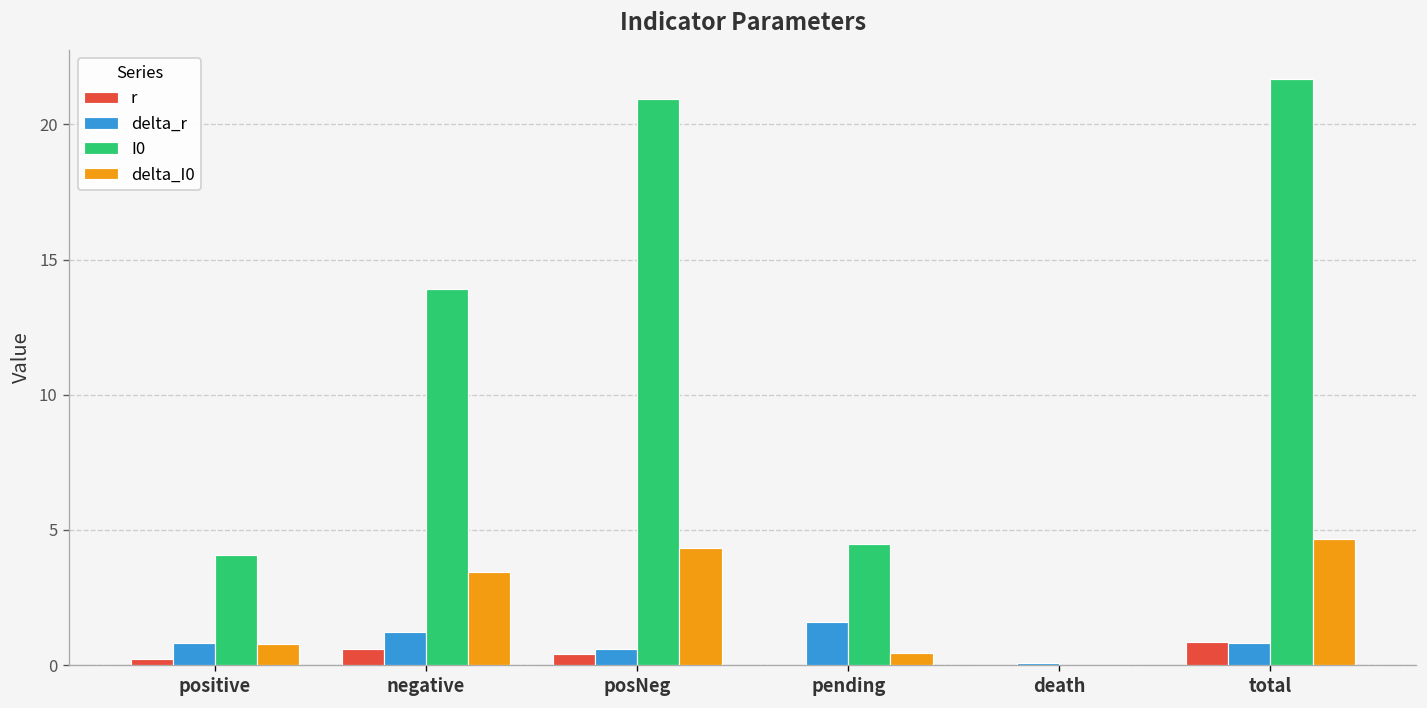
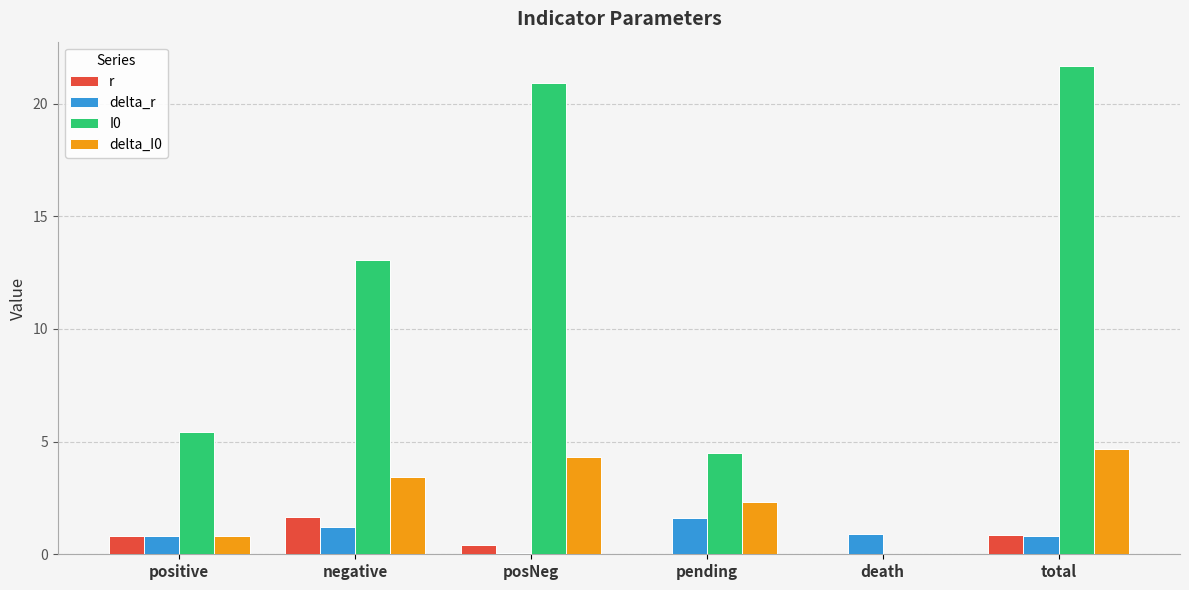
  {
    "r": {
-     "positive": 0.2,
-     "negative": 0.6,
+     "positive": 0.8,
+     "negative": 1.6,
      "posNeg": 0.4,
      "total": 0.9
    },
    "delta_r": {
      "positive": 0.8,
      "negative": 1.2,
-     "posNeg": 0.6,
+     "posNeg": 0.1,
      "pending": 1.6,
-     "death": 0.1,
+     "death": 0.9,
      "total": 0.8
    },
    "I0": {
-     "positive": 4.1,
-     "negative": 13.9,
+     "positive": 5.4,
+     "negative": 13.1,
      "posNeg": 20.9,
      "pending": 4.5,
      "total": 21.7
    },
    "delta_I0": {
      "positive": 0.8,
      "negative": 3.4,
      "posNeg": 4.3,
-     "pending": 0.5,
+     "pending": 2.3,
      "total": 4.7
    }
  }
